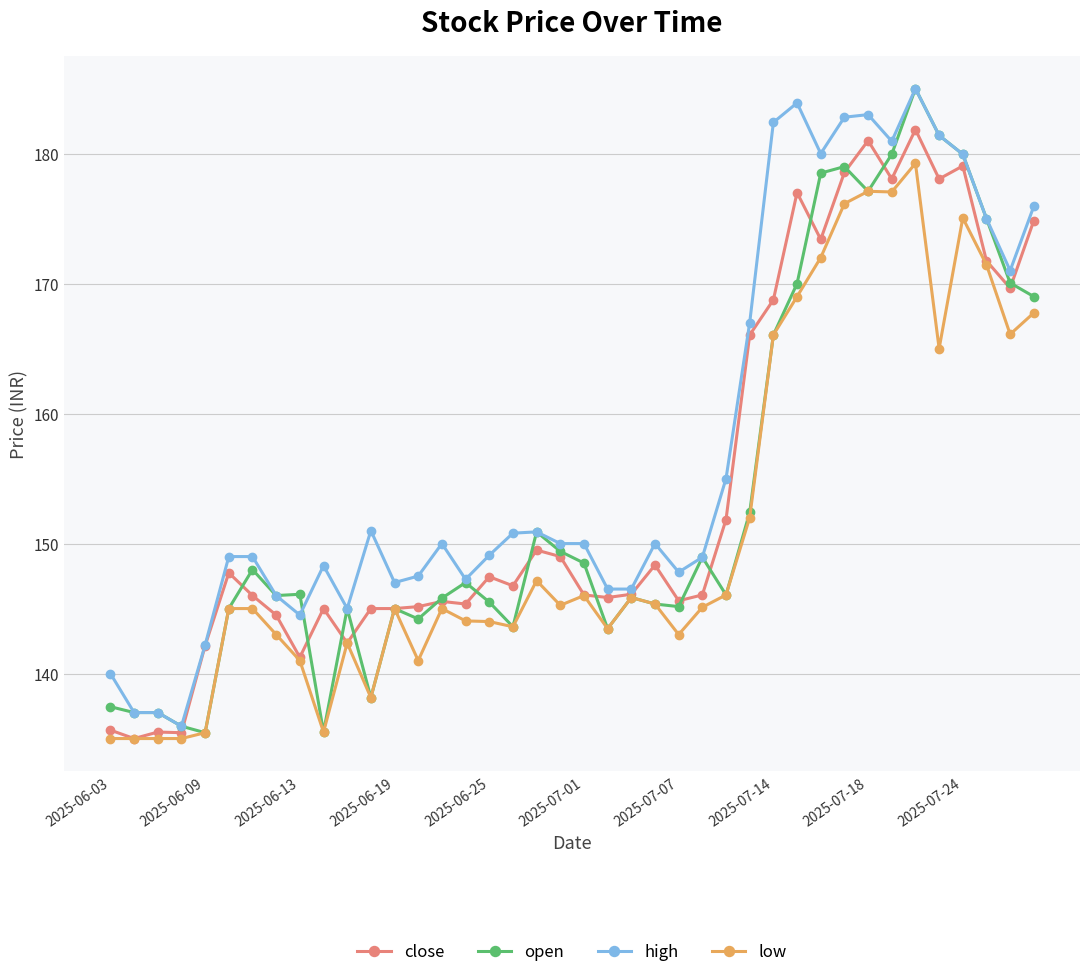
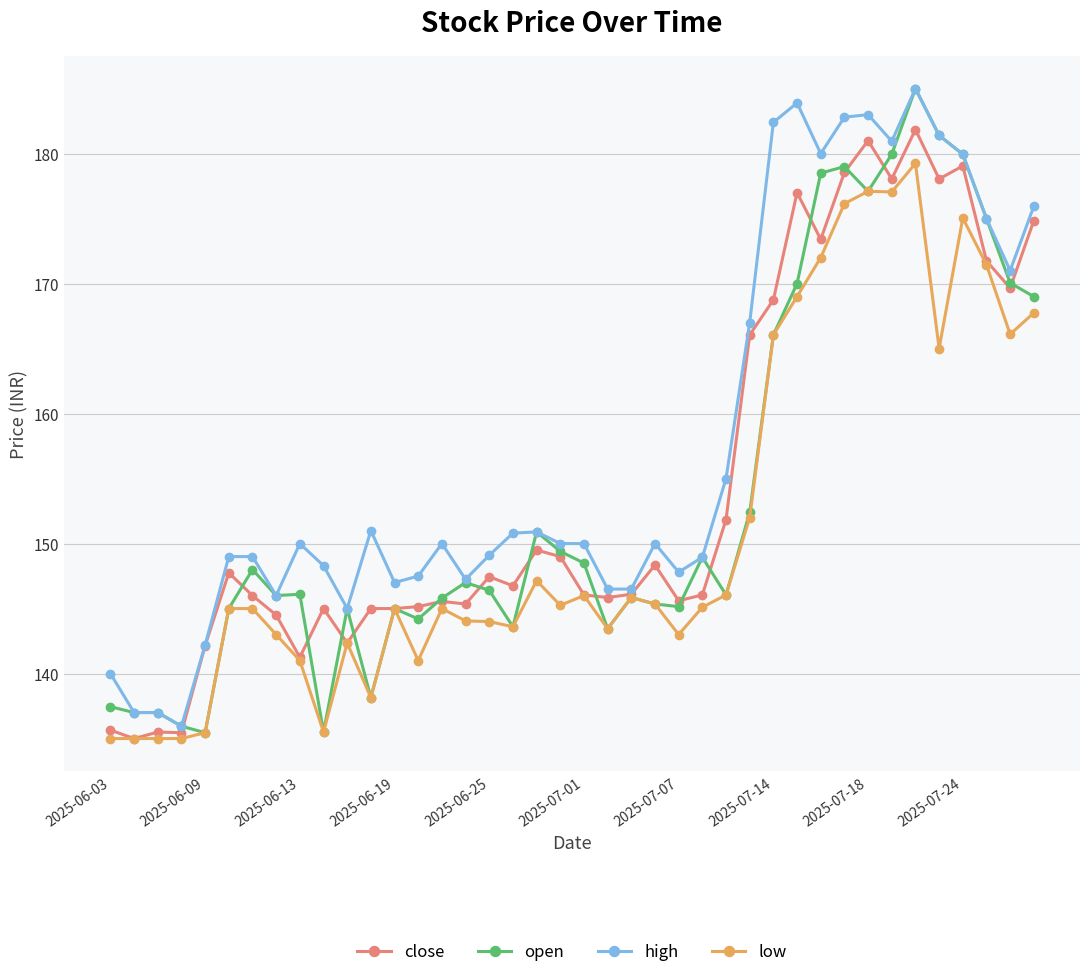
  {
    "open": {
      "2025-06-03": 137.5,
      "2025-06-13": 146.1,
-     "2025-06-25": 145.5,
+     "2025-06-25": 146.4,
      "2025-07-01": 148.5,
      "2025-07-07": 145.2
    },
    "high": {
      "2025-06-03": 140.0,
-     "2025-06-13": 144.5,
+     "2025-06-13": 150.0,
      "2025-06-19": 147.0,
      "2025-06-25": 149.1,
      "2025-07-01": 150.0,
      "2025-07-07": 147.8,
      "2025-07-14": 182.4,
      "2025-07-18": 183.0
    }
  }
